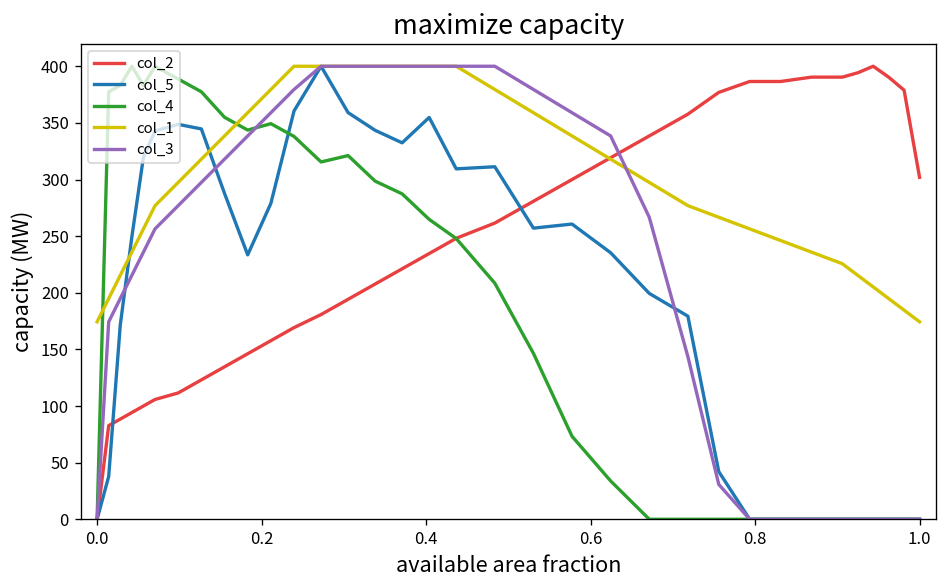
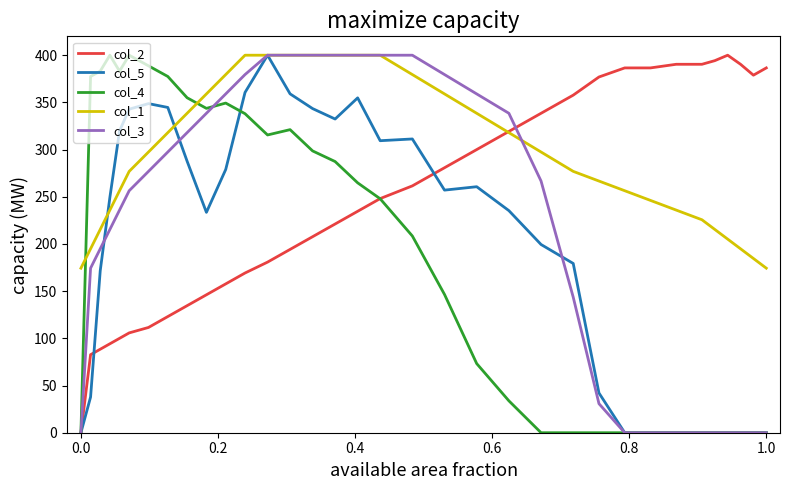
  {
    "col_2": {
-     "1.0": 300
+     "1.0": 390
    },
    "col_1": {
      "0.0": 170,
      "1.0": 170
    }
  }
